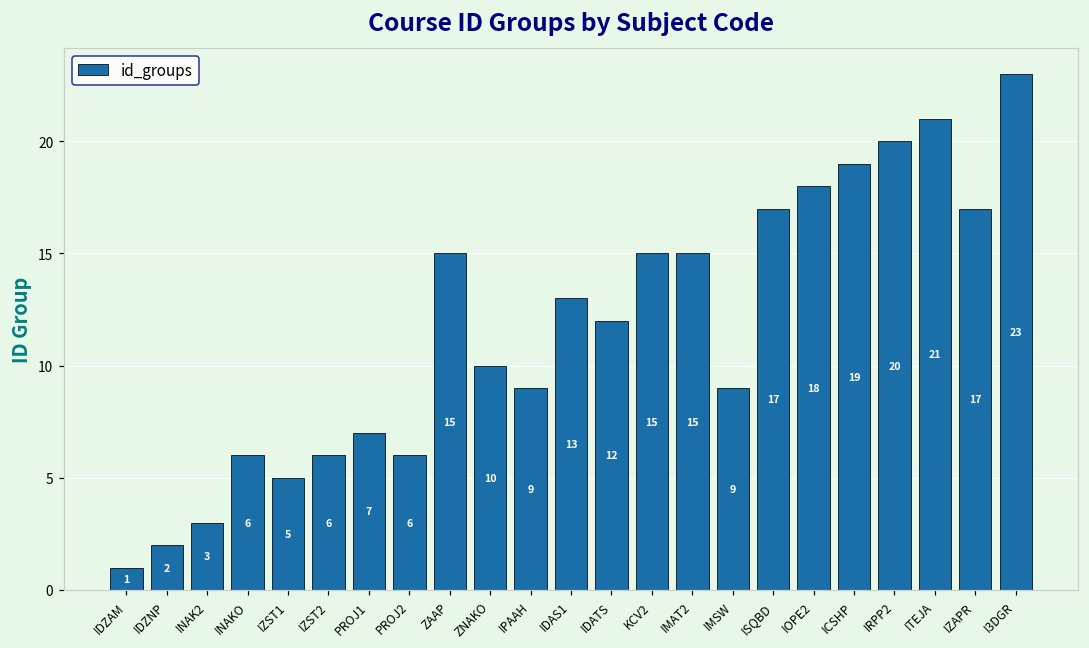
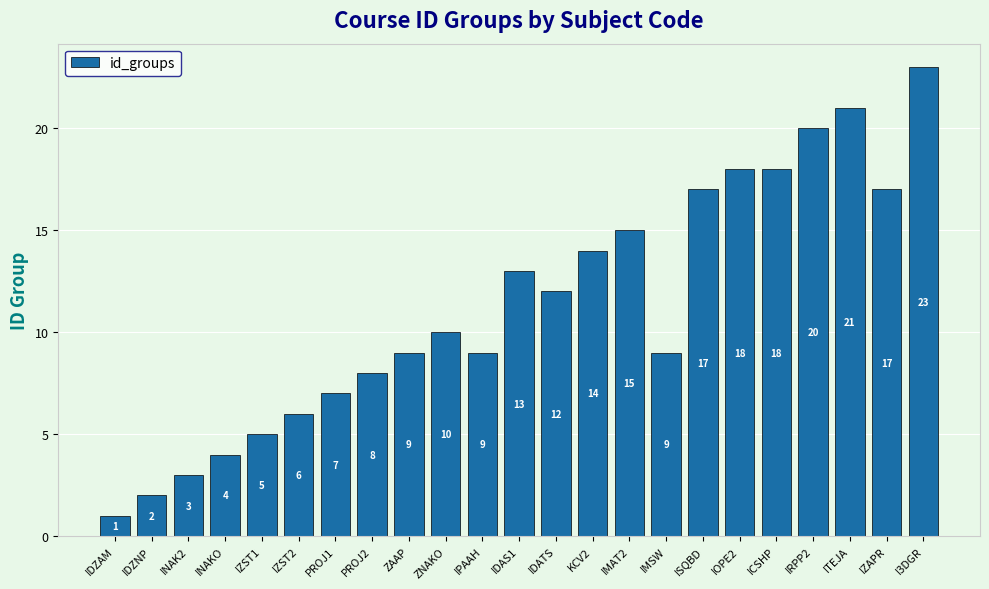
  {
    "IDZAM": 1,
    "IDZNP": 2,
    "INAK2": 3,
-   "INAKO": 6,
+   "INAKO": 4,
    "IZST1": 5,
    "IZST2": 6,
    "PROJ1": 7,
-   "PROJ2": 6,
-   "ZAAP": 15,
+   "PROJ2": 8,
+   "ZAAP": 9,
    "ZNAKO": 10,
    "IPAAH": 9,
    "IDAS1": 13,
    "IDATS": 12,
-   "KCV2": 15,
+   "KCV2": 14,
    "IMAT2": 15,
    "IMSW": 9,
    "ISQBD": 17,
    "IOPE2": 18,
-   "ICSHP": 19,
+   "ICSHP": 18,
    "IRPP2": 20,
    "ITEJA": 21,
    "IZAPR": 17,
    "I3DGR": 23
  }
